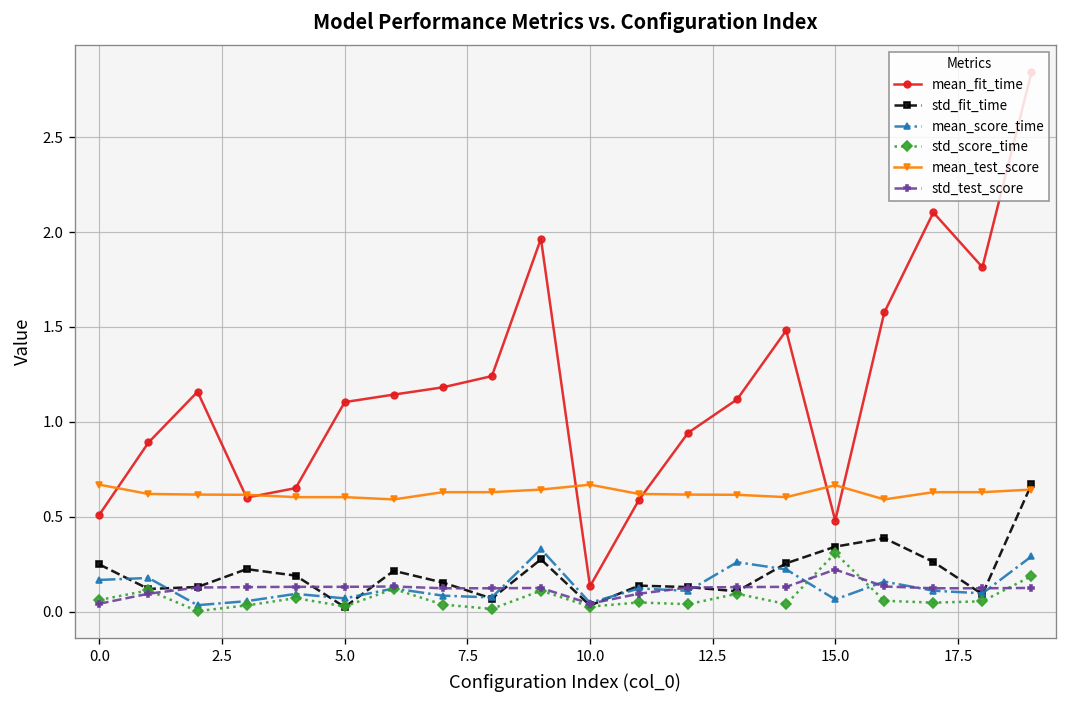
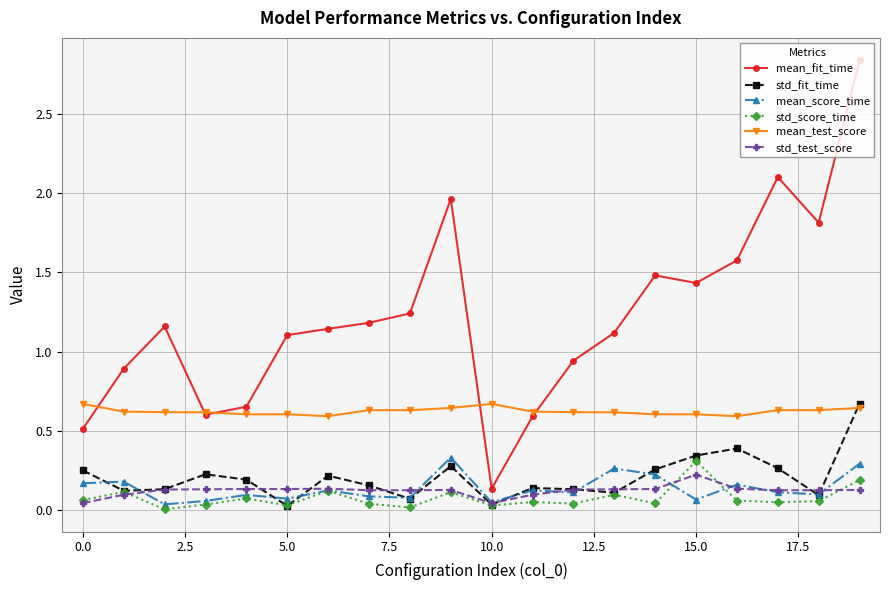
  {
    "mean_fit_time": {
      "0.0": 0.51,
      "5.0": 1.10,
      "10.0": 0.13,
-     "15.0": 0.48
+     "15.0": 1.43
    },
    "std_fit_time": {
      "0.0": 0.25,
      "15.0": 0.34
    },
    "mean_score_time": {
      "0.0": 0.17,
      "5.0": 0.07,
      "15.0": 0.06
    },
    "std_score_time": {
      "0.0": 0.06,
      "15.0": 0.31
    },
    "mean_test_score": {
      "0.0": 0.67,
      "5.0": 0.60,
      "10.0": 0.67,
-     "15.0": 0.67
+     "15.0": 0.60
    },
    "std_test_score": {
      "0.0": 0.04,
      "5.0": 0.13,
      "15.0": 0.22
    }
  }
